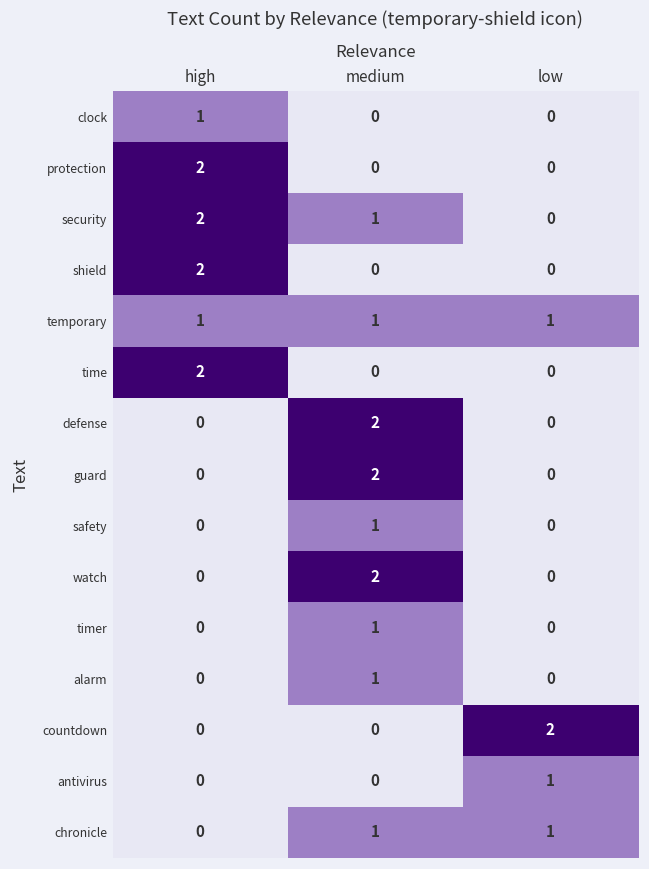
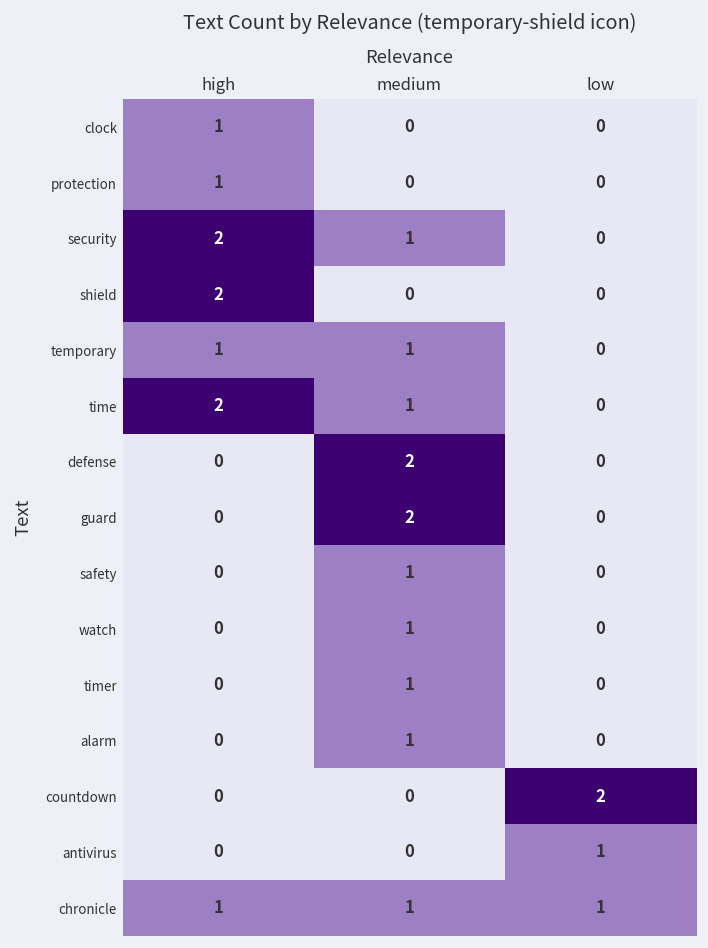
  {
    "clock": {
      "high": 1,
      "medium": 0,
      "low": 0
    },
    "protection": {
-     "high": 2,
+     "high": 1,
      "medium": 0,
      "low": 0
    },
    "security": {
      "high": 2,
      "medium": 1,
      "low": 0
    },
    "shield": {
      "high": 2,
      "medium": 0,
      "low": 0
    },
    "temporary": {
      "high": 1,
      "medium": 1,
-     "low": 1
+     "low": 0
    },
    "time": {
      "high": 2,
-     "medium": 0,
+     "medium": 1,
      "low": 0
    },
    "defense": {
      "high": 0,
      "medium": 2,
      "low": 0
    },
    "guard": {
      "high": 0,
      "medium": 2,
      "low": 0
    },
    "safety": {
      "high": 0,
      "medium": 1,
      "low": 0
    },
    "watch": {
      "high": 0,
-     "medium": 2,
+     "medium": 1,
      "low": 0
    },
    "timer": {
      "high": 0,
      "medium": 1,
      "low": 0
    },
    "alarm": {
      "high": 0,
      "medium": 1,
      "low": 0
    },
    "countdown": {
      "high": 0,
      "medium": 0,
      "low": 2
    },
    "antivirus": {
      "high": 0,
      "medium": 0,
      "low": 1
    },
    "chronicle": {
-     "high": 0,
+     "high": 1,
      "medium": 1,
      "low": 1
    }
  }
